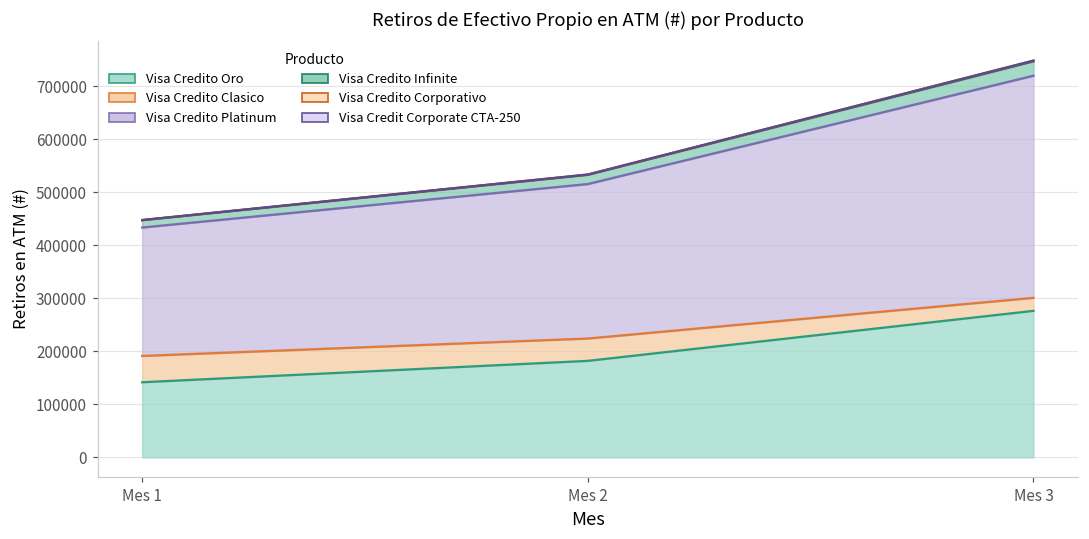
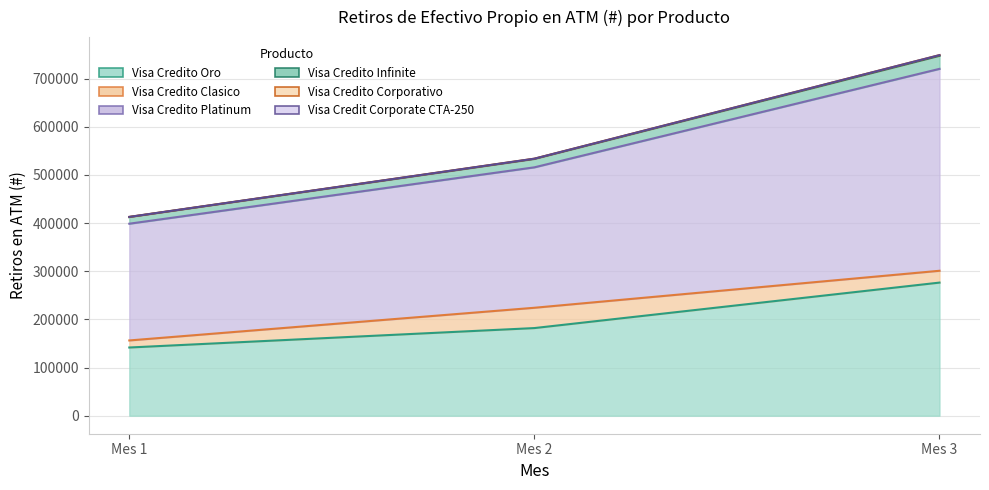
  {
    "Visa Credito Clasico": {
-     "Mes 1": 50000,
+     "Mes 1": 10000,
      "Mes 2": 40000,
      "Mes 3": 20000
    }
  }
